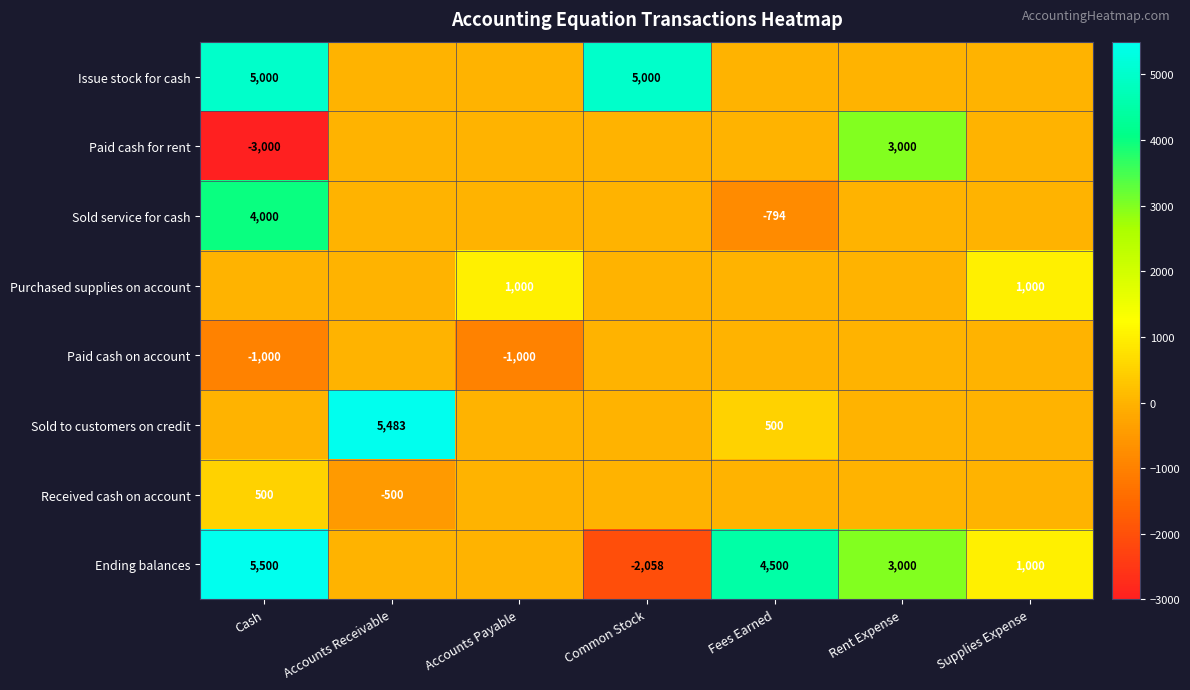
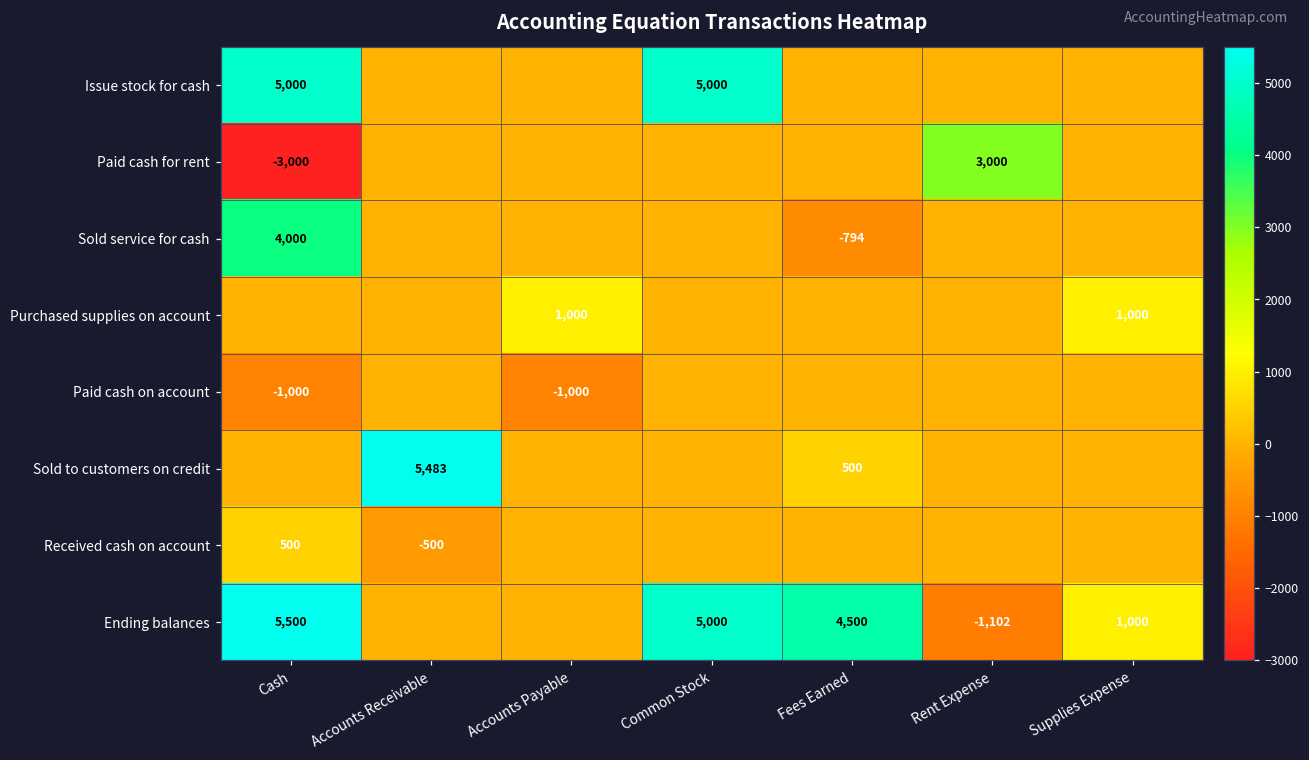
  {
    "Issue stock for cash": {
      "Cash": "5,000",
      "Common Stock": "5,000"
    },
    "Paid cash for rent": {
      "Cash": "-3,000",
      "Rent Expense": "3,000"
    },
    "Sold service for cash": {
      "Cash": "4,000",
      "Fees Earned": "-794"
    },
    "Purchased supplies on account": {
      "Accounts Payable": "1,000",
      "Supplies Expense": "1,000"
    },
    "Paid cash on account": {
      "Cash": "-1,000",
      "Accounts Payable": "-1,000"
    },
    "Sold to customers on credit": {
      "Accounts Receivable": "5,483",
      "Fees Earned": "500"
    },
    "Received cash on account": {
      "Cash": "500",
      "Accounts Receivable": "-500"
    },
    "Ending balances": {
      "Cash": "5,500",
-     "Common Stock": "-2,058",
+     "Common Stock": "5,000",
      "Fees Earned": "4,500",
-     "Rent Expense": "3,000",
+     "Rent Expense": "-1,102",
      "Supplies Expense": "1,000"
    }
  }
